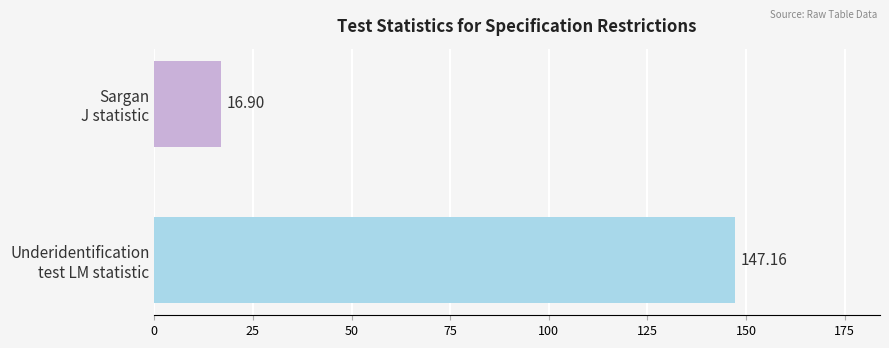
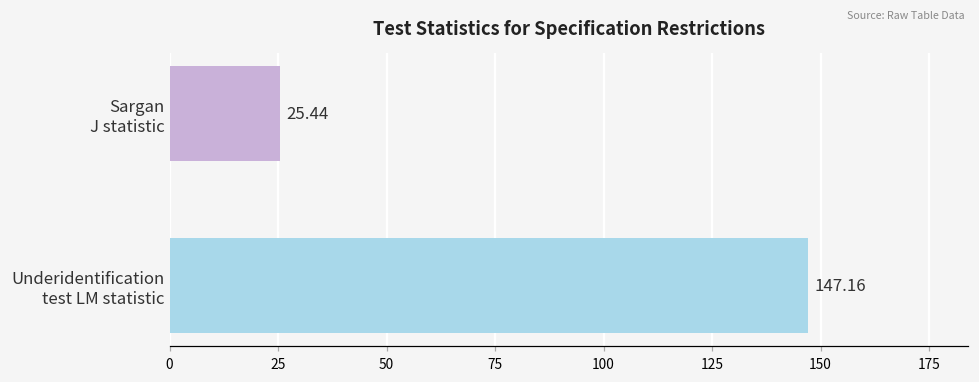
  {
-   "Sargan J statistic": 16.90,
+   "Sargan J statistic": 25.44,
    "Underidentification test LM statistic": 147.16
  }
